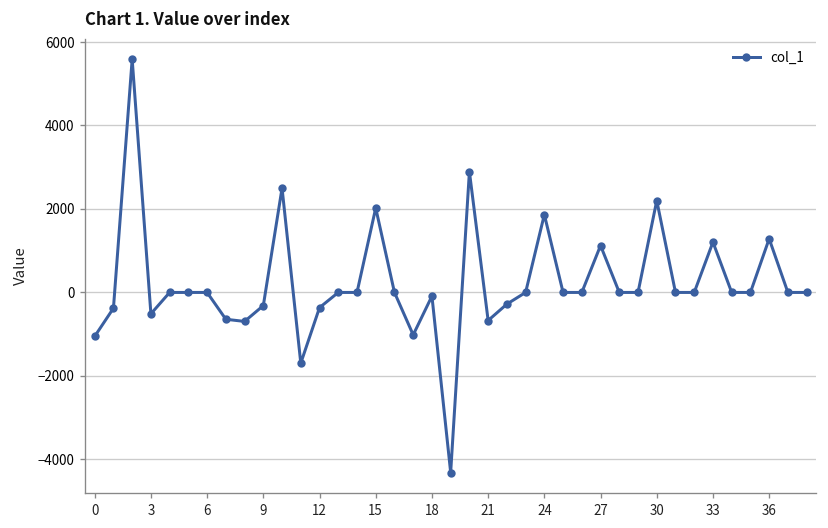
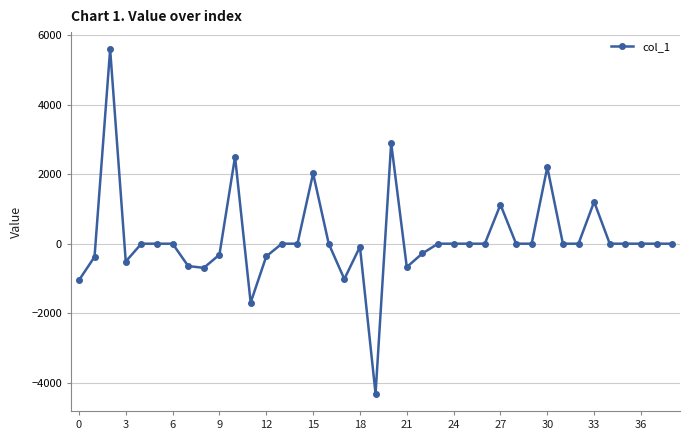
  {
    "0": -1100,
    "3": -500,
    "6": 0,
    "9": -300,
    "12": -400,
    "15": 2000,
    "18": -100,
    "21": -700,
-   "24": 1900,
+   "24": 0,
    "27": 1100,
    "30": 2200,
    "33": 1200,
-   "36": 1300
+   "36": 0
  }
